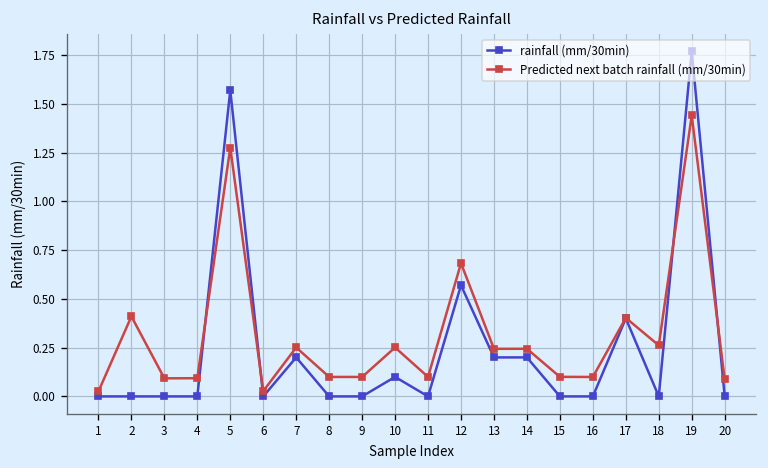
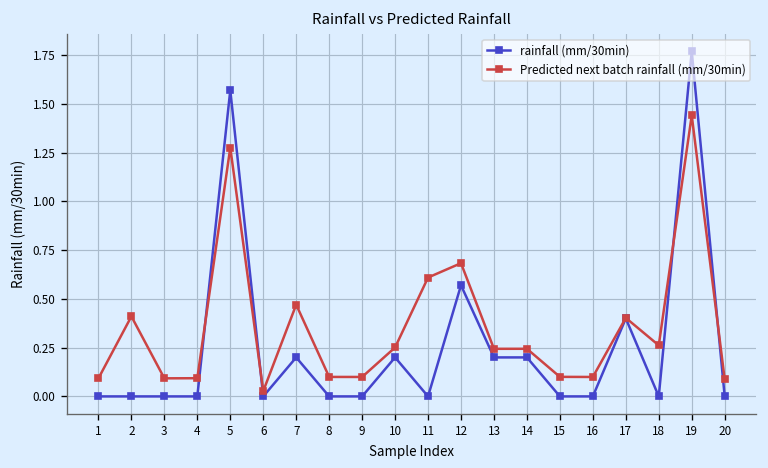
  {
    "rainfall (mm/30min)": {
      "1": 0.0,
      "2": 0.0,
      "3": 0.0,
      "4": 0.0,
      "5": 1.57,
      "6": 0.0,
      "7": 0.2,
      "8": 0.0,
      "9": 0.0,
-     "10": 0.1,
+     "10": 0.2,
      "11": 0.0,
      "12": 0.57,
      "13": 0.2,
      "14": 0.2,
      "15": 0.0,
      "16": 0.0,
      "18": 0.0,
      "20": 0.0
    },
    "Predicted next batch rainfall (mm/30min)": {
-     "1": 0.03,
+     "1": 0.09,
      "2": 0.41,
      "3": 0.09,
      "4": 0.09,
      "5": 1.28,
      "6": 0.03,
-     "7": 0.25,
+     "7": 0.47,
      "8": 0.10,
      "9": 0.10,
      "10": 0.25,
-     "11": 0.10,
+     "11": 0.61,
      "12": 0.68,
      "13": 0.24,
      "14": 0.24,
      "15": 0.10,
      "16": 0.10,
      "18": 0.26,
      "19": 1.44,
      "20": 0.09
    }
  }
